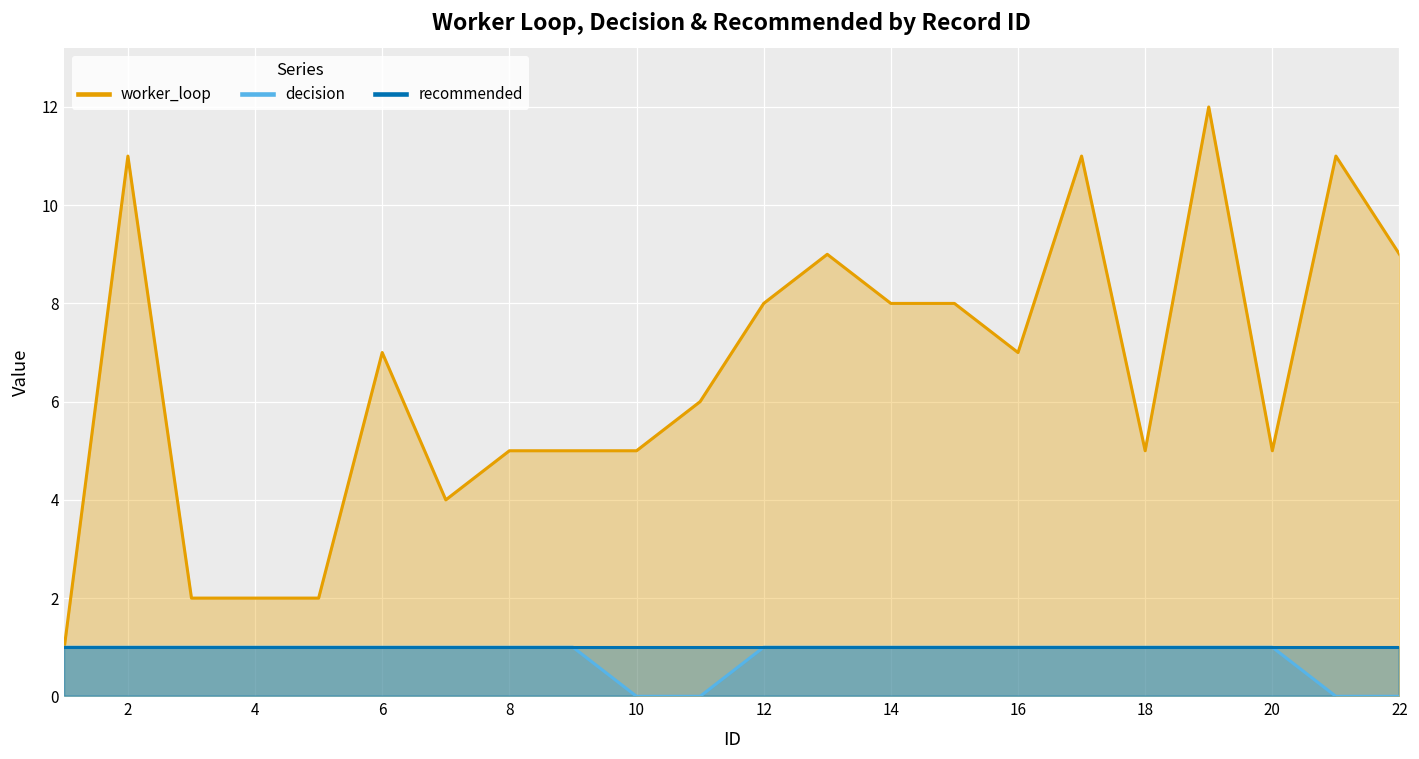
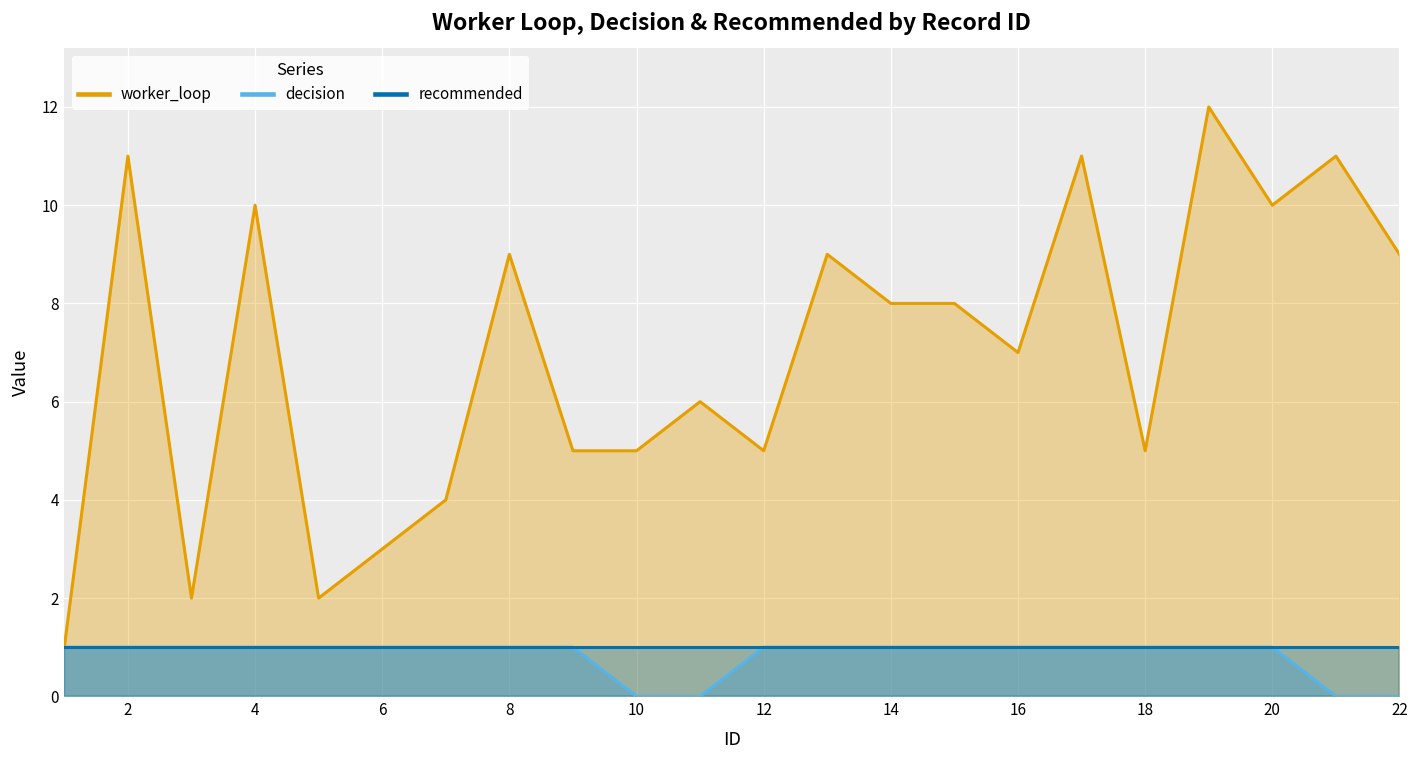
  {
    "worker_loop": {
      "2": 11,
-     "4": 2,
-     "6": 7,
-     "8": 5,
+     "4": 10,
+     "6": 3,
+     "8": 9,
      "10": 5,
-     "12": 8,
+     "12": 5,
      "14": 8,
      "16": 7,
      "18": 5,
-     "20": 5,
+     "20": 10,
      "22": 9
    },
    "decision": {
      "10": 0,
      "22": 0
    },
    "recommended": {
      "10": 1,
      "22": 1
    }
  }
